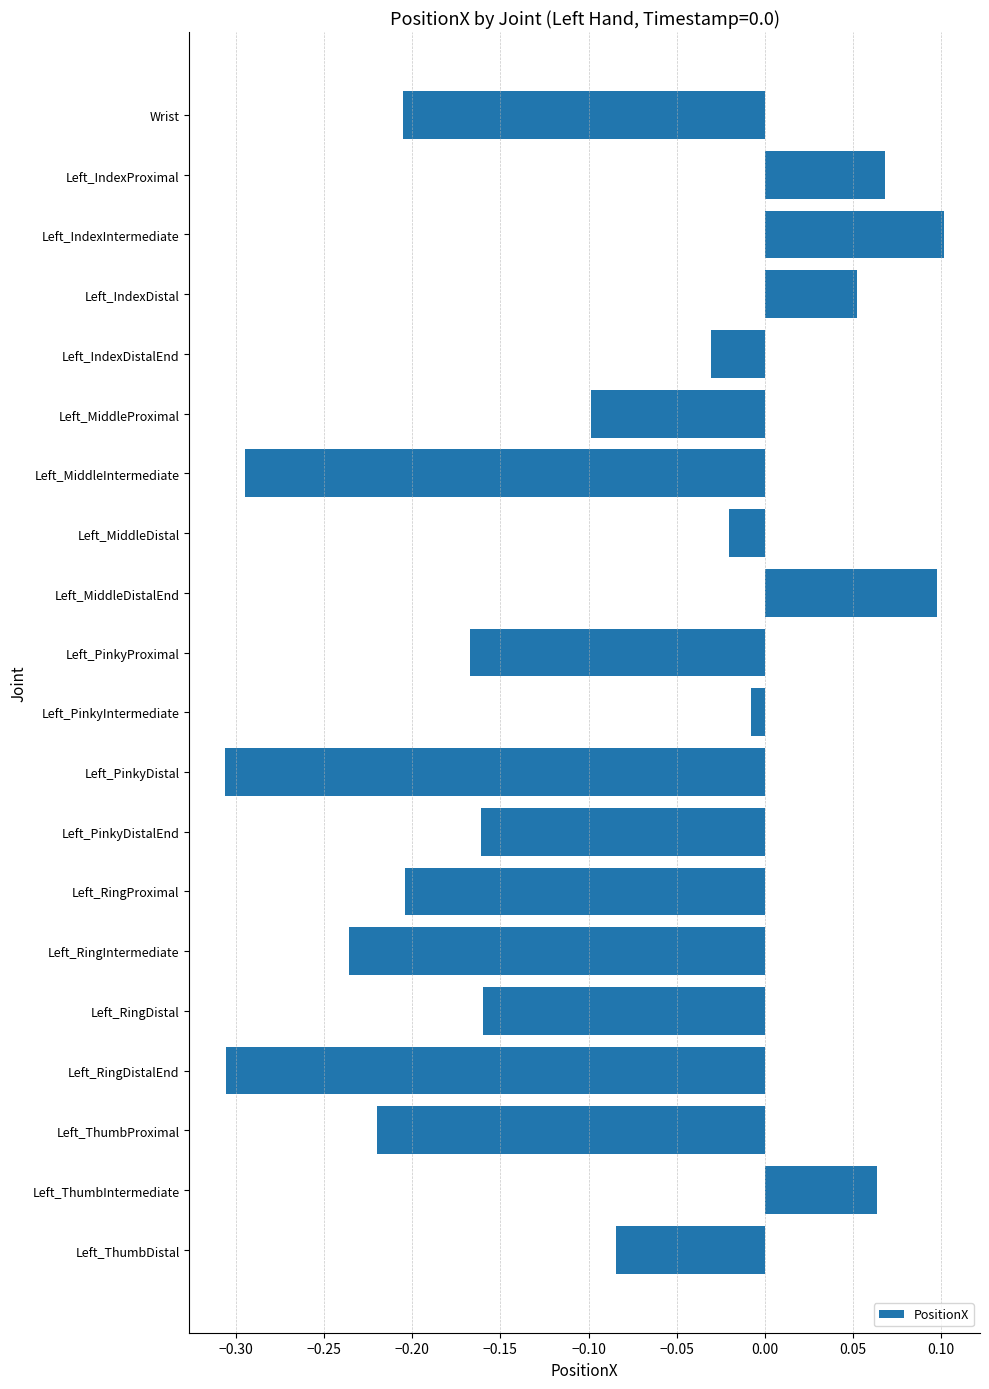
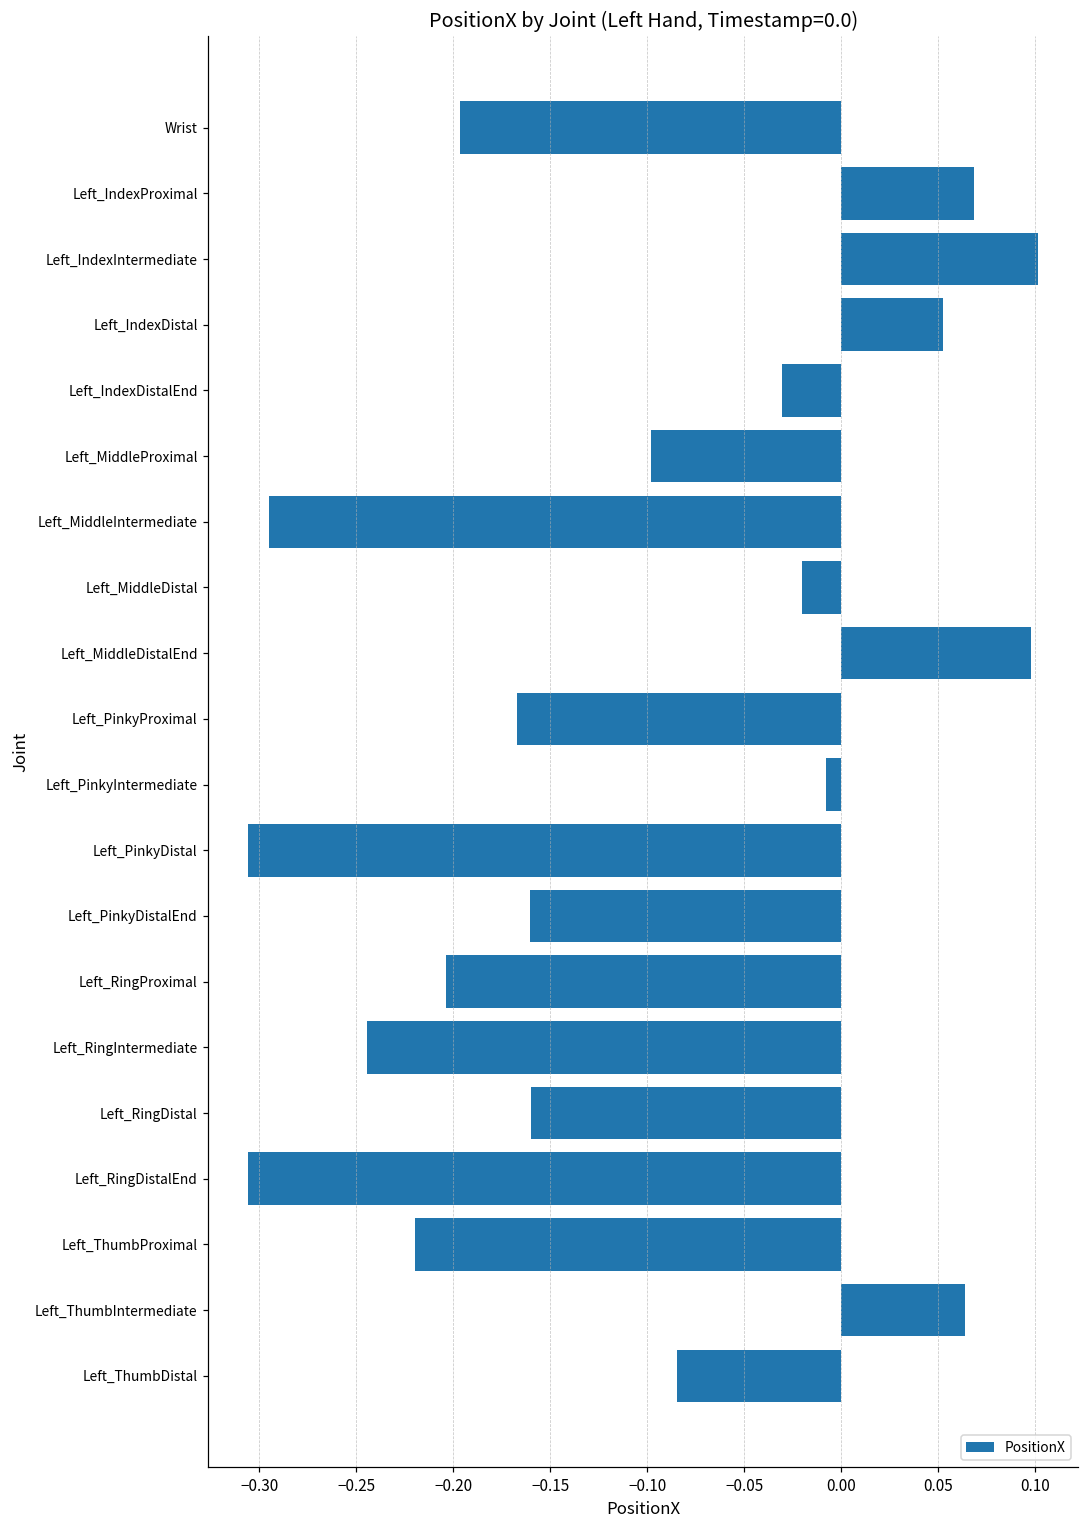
  {
-   "Wrist": -0.205,
+   "Wrist": -0.196,
    "Left_IndexProximal": 0.068,
    "Left_IndexIntermediate": 0.102,
    "Left_IndexDistal": 0.052,
    "Left_IndexDistalEnd": -0.030,
    "Left_MiddleProximal": -0.098,
    "Left_MiddleIntermediate": -0.295,
    "Left_MiddleDistal": -0.020,
    "Left_MiddleDistalEnd": 0.098,
    "Left_PinkyProximal": -0.167,
    "Left_PinkyIntermediate": -0.008,
    "Left_PinkyDistal": -0.306,
    "Left_PinkyDistalEnd": -0.161,
    "Left_RingProximal": -0.204,
-   "Left_RingIntermediate": -0.236,
+   "Left_RingIntermediate": -0.244,
    "Left_RingDistal": -0.160,
    "Left_RingDistalEnd": -0.306,
    "Left_ThumbProximal": -0.220,
    "Left_ThumbIntermediate": 0.064,
    "Left_ThumbDistal": -0.085
  }
